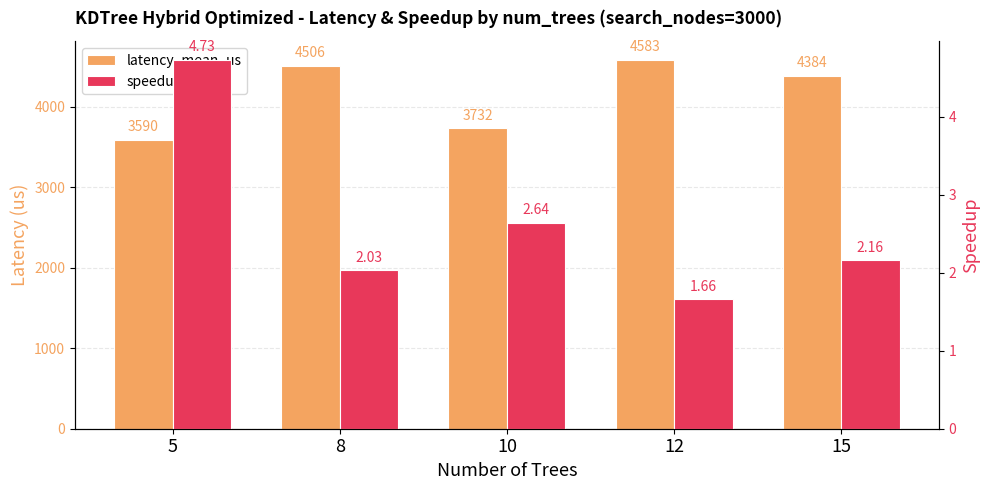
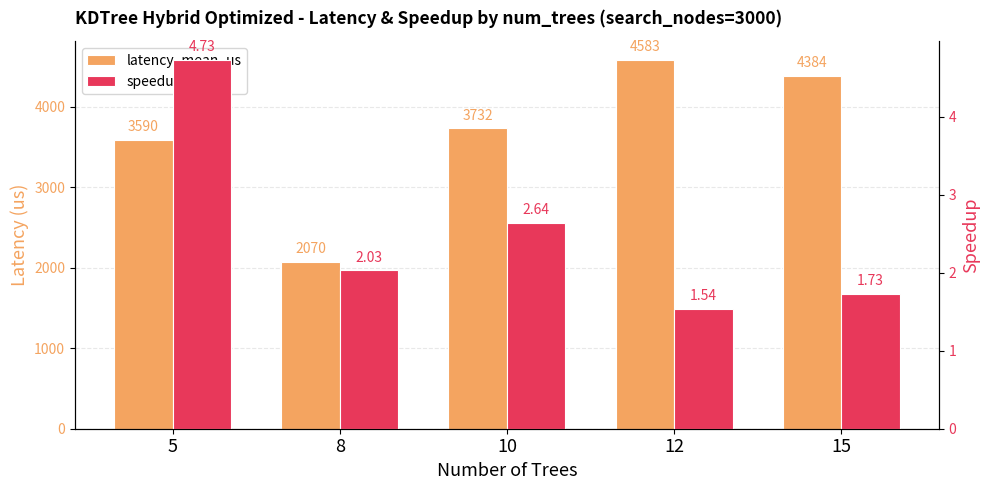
  {
    "latency_mean_us": {
      "5": 3590,
-     "8": 4506,
+     "8": 2070,
      "10": 3732,
      "12": 4583,
      "15": 4384
    },
    "speedup": {
      "8": 2.03,
      "10": 2.64,
-     "12": 1.66,
-     "15": 2.16
+     "12": 1.54,
+     "15": 1.73
    }
  }
